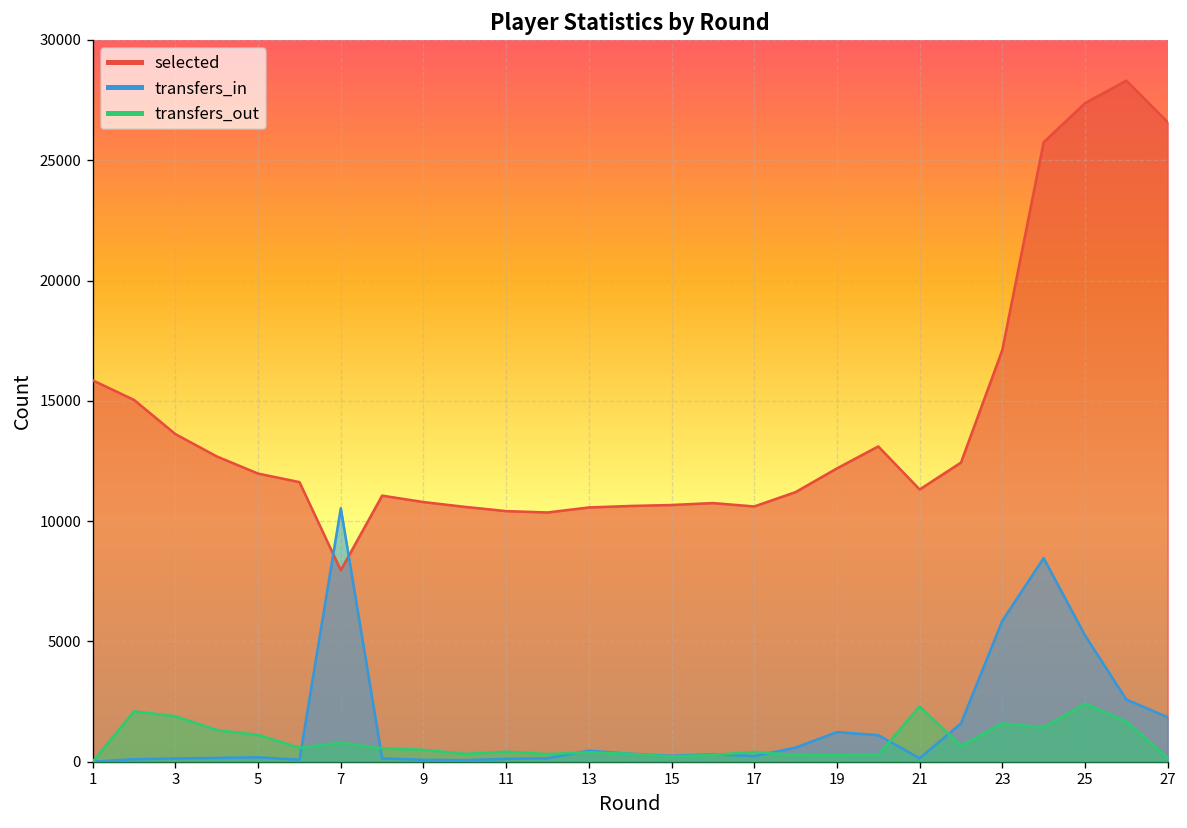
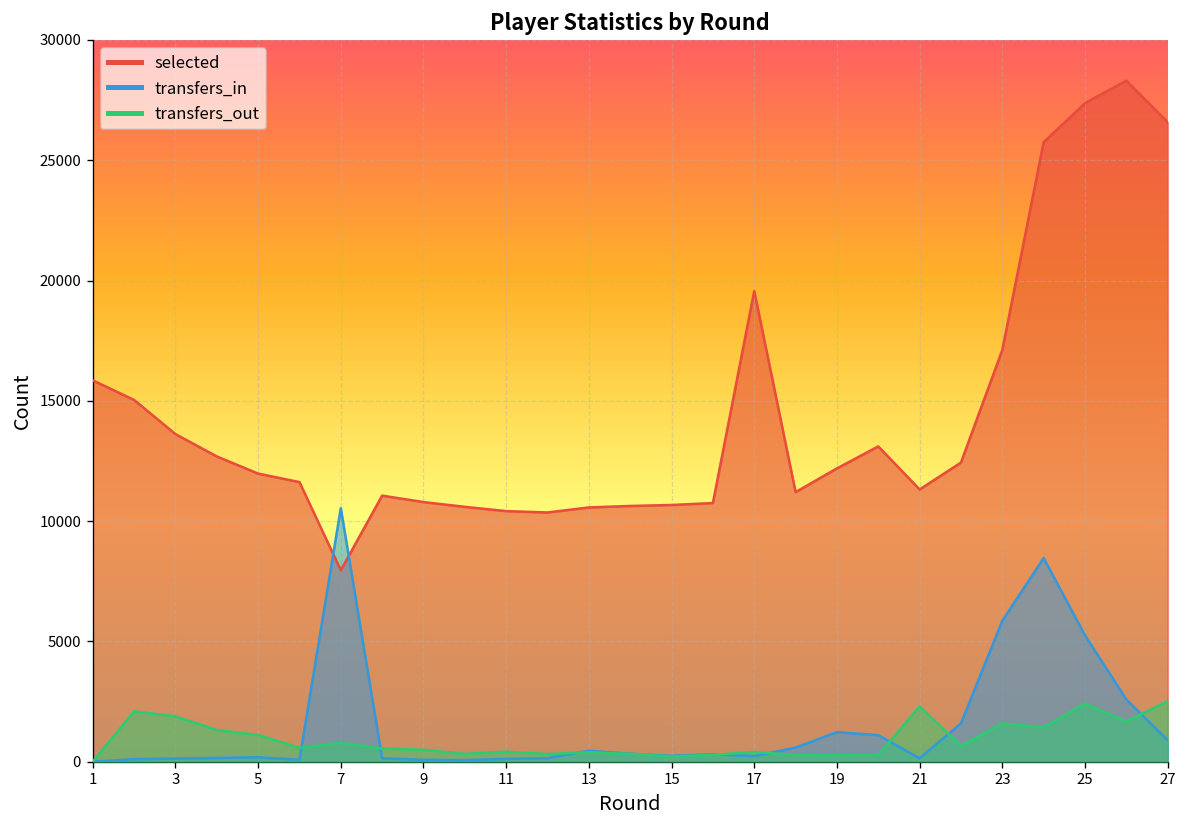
  {
    "selected": {
      "1": 15900,
      "3": 13600,
      "5": 12000,
      "7": 8000,
      "9": 10800,
      "11": 10400,
      "13": 10600,
      "15": 10700,
-     "17": 10600,
+     "17": 19600,
      "19": 12200,
      "21": 11300,
      "23": 17100,
      "25": 27400,
      "27": 26600
    },
    "transfers_in": {
      "3": 100,
      "5": 200,
      "7": 10500,
      "9": 100,
      "11": 100,
      "17": 200,
      "19": 1200,
      "21": 100,
      "23": 5900,
      "25": 5300,
-     "27": 1800
+     "27": 900
    },
    "transfers_out": {
      "3": 1900,
      "5": 1100,
      "7": 800,
      "9": 500,
      "11": 400,
      "17": 400,
      "19": 300,
      "21": 2300,
      "23": 1600,
      "25": 2400,
-     "27": 200
+     "27": 2500
    }
  }
